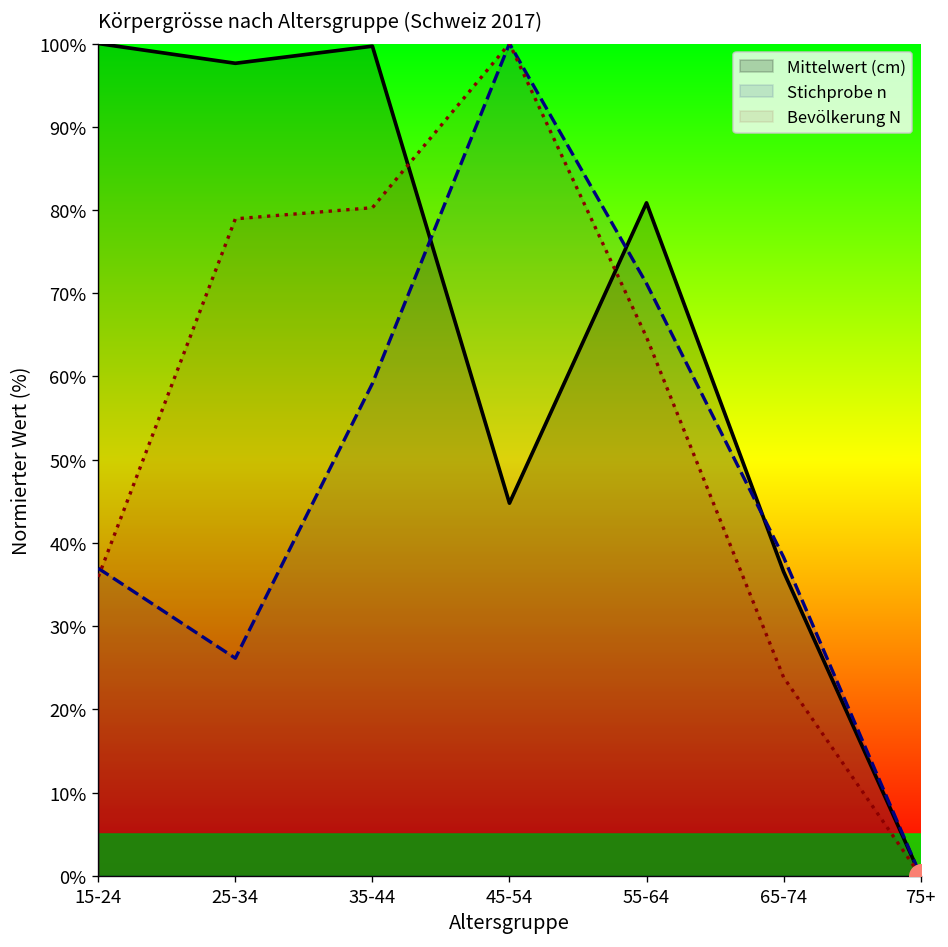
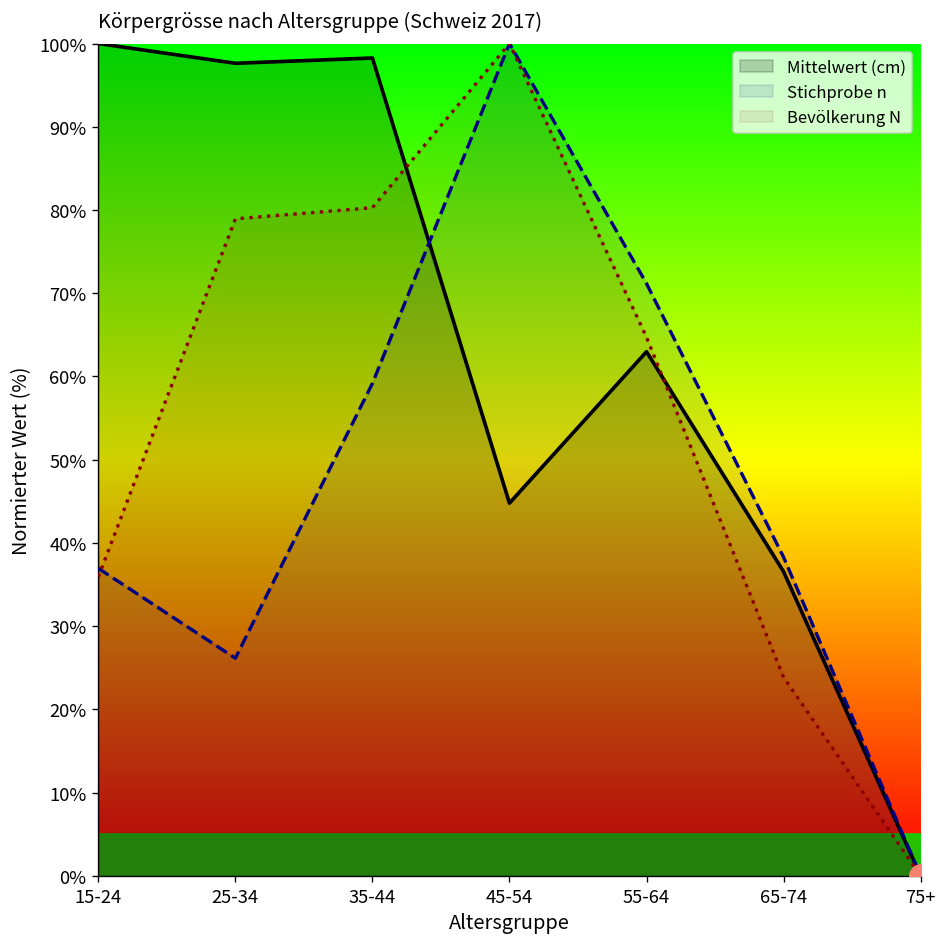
  {
    "Mittelwert (cm)": {
      "15-24": "100%",
      "25-34": "98%",
-     "35-44": "100%",
+     "35-44": "98%",
      "45-54": "45%",
-     "55-64": "81%",
+     "55-64": "63%",
      "65-74": "37%"
    }
  }
